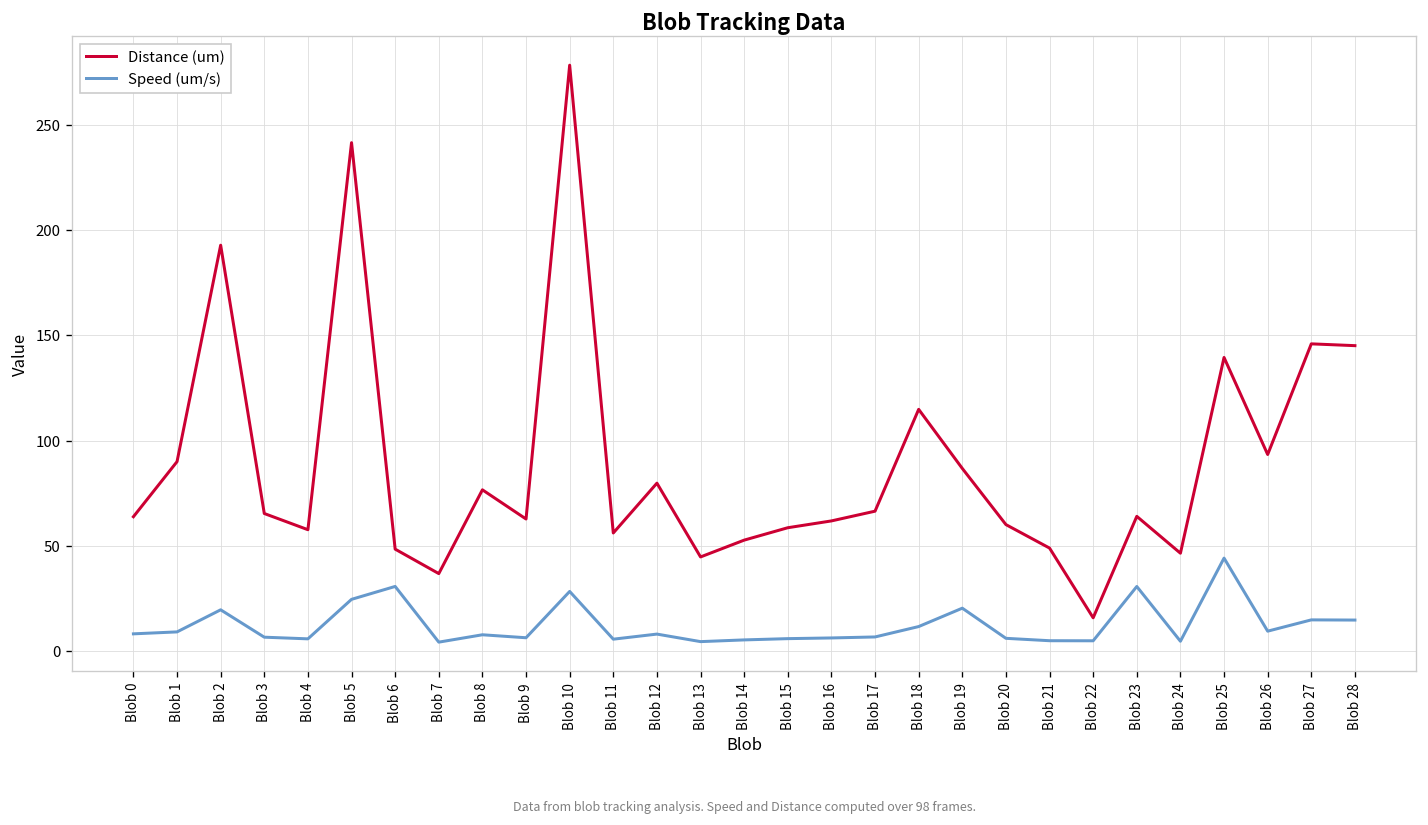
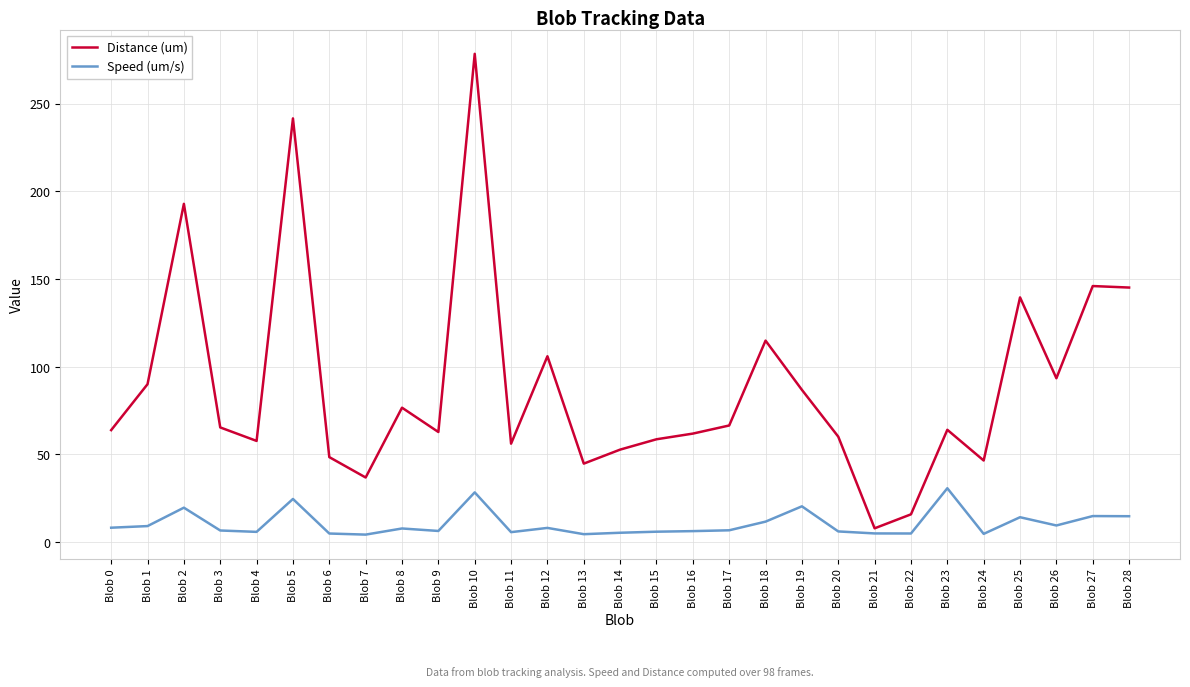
  {
    "Distance (um)": {
      "Blob 0": 64,
      "Blob 1": 90,
      "Blob 2": 193,
      "Blob 3": 65,
      "Blob 4": 58,
      "Blob 5": 242,
      "Blob 6": 49,
      "Blob 7": 37,
      "Blob 8": 77,
      "Blob 9": 63,
      "Blob 10": 278,
      "Blob 11": 56,
-     "Blob 12": 80,
+     "Blob 12": 106,
      "Blob 13": 45,
      "Blob 14": 53,
      "Blob 15": 59,
      "Blob 16": 62,
      "Blob 17": 67,
      "Blob 18": 115,
      "Blob 19": 87,
      "Blob 20": 60,
-     "Blob 21": 49,
+     "Blob 21": 8,
      "Blob 22": 16,
      "Blob 23": 64,
      "Blob 24": 47,
      "Blob 25": 140,
      "Blob 26": 93,
      "Blob 27": 146,
      "Blob 28": 145
    },
    "Speed (um/s)": {
      "Blob 0": 8,
      "Blob 1": 9,
      "Blob 2": 20,
      "Blob 3": 7,
      "Blob 4": 6,
      "Blob 5": 25,
-     "Blob 6": 31,
+     "Blob 6": 5,
      "Blob 7": 4,
      "Blob 8": 8,
      "Blob 9": 6,
      "Blob 10": 28,
      "Blob 11": 6,
      "Blob 12": 8,
      "Blob 13": 5,
      "Blob 14": 5,
      "Blob 15": 6,
      "Blob 16": 6,
      "Blob 17": 7,
      "Blob 18": 12,
      "Blob 19": 20,
      "Blob 20": 6,
      "Blob 21": 5,
      "Blob 22": 5,
      "Blob 23": 31,
      "Blob 24": 5,
-     "Blob 25": 44,
+     "Blob 25": 14,
      "Blob 26": 10,
      "Blob 27": 15,
      "Blob 28": 15
    }
  }
